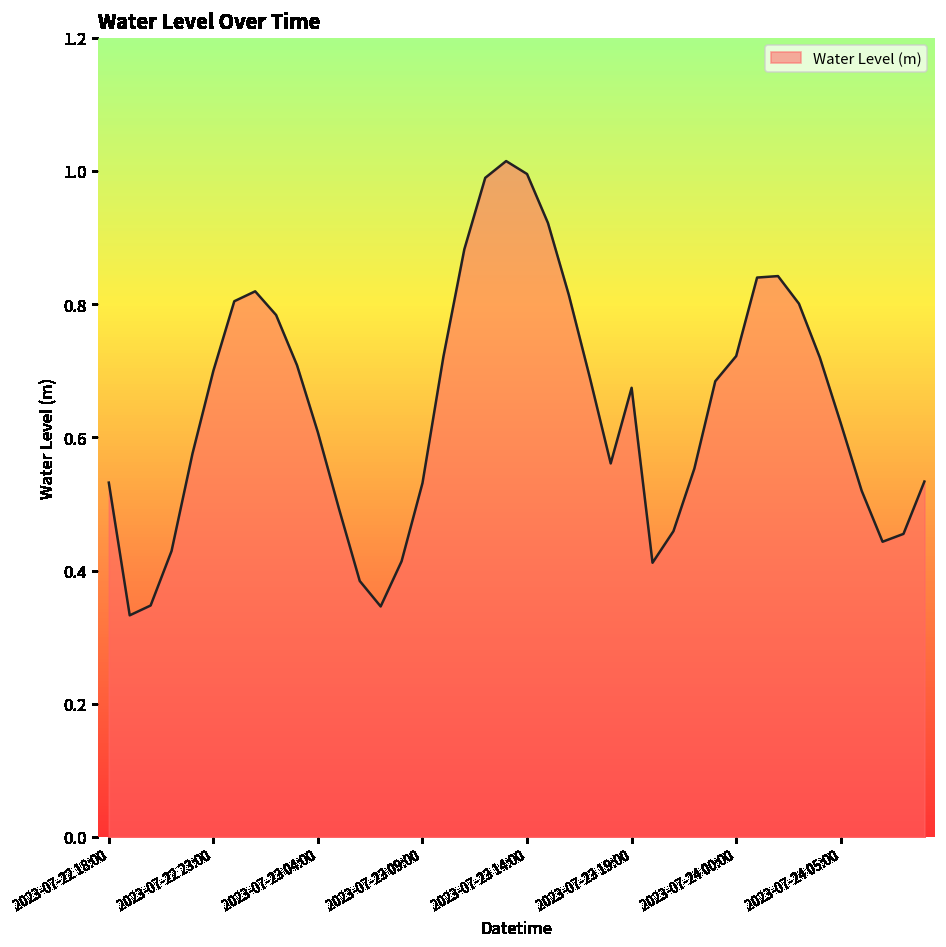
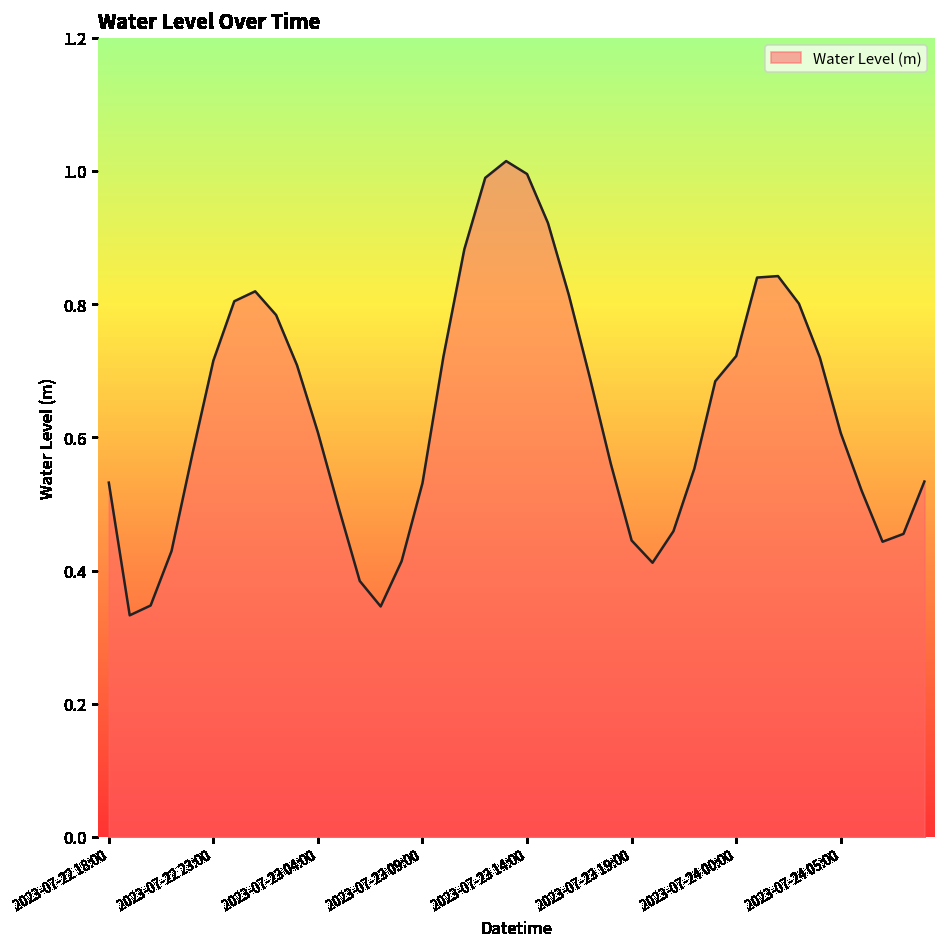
  {
    "2023-07-22 18:00": 0.53,
-   "2023-07-22 23:00": 0.70,
+   "2023-07-22 23:00": 0.72,
    "2023-07-23 04:00": 0.61,
    "2023-07-23 09:00": 0.53,
    "2023-07-23 14:00": 1.00,
-   "2023-07-23 19:00": 0.67,
+   "2023-07-23 19:00": 0.45,
    "2023-07-24 00:00": 0.72,
-   "2023-07-24 05:00": 0.62
+   "2023-07-24 05:00": 0.61
  }
